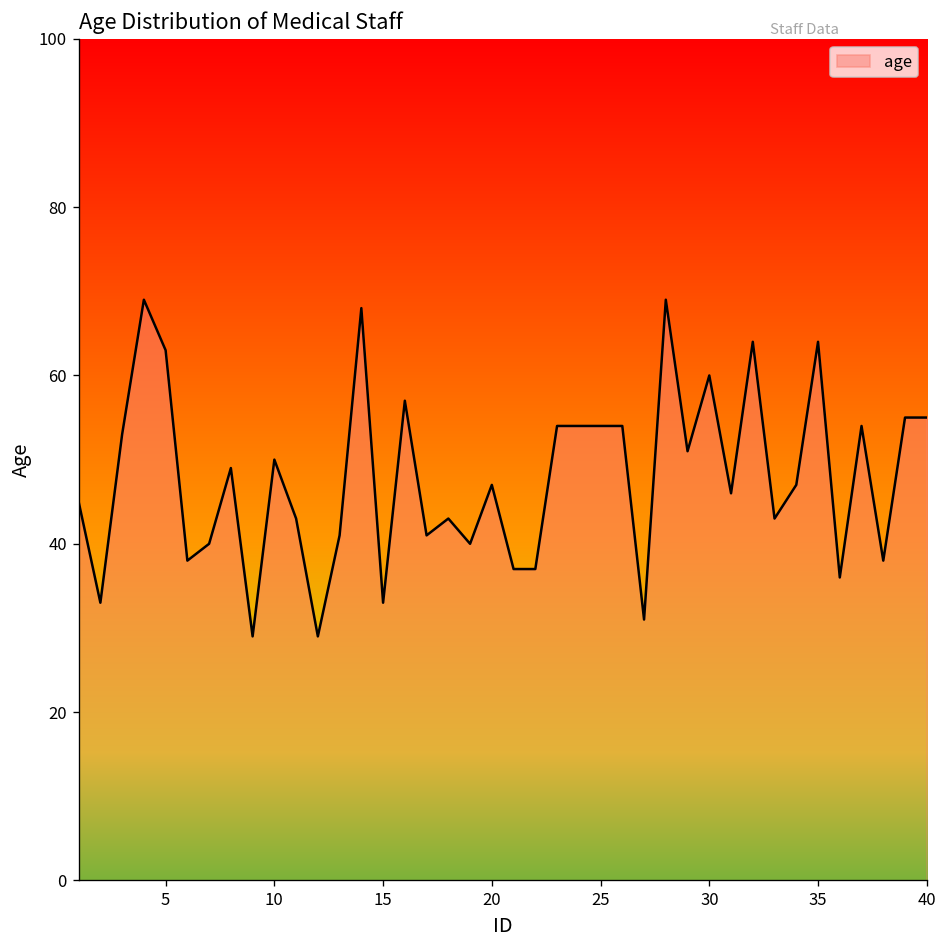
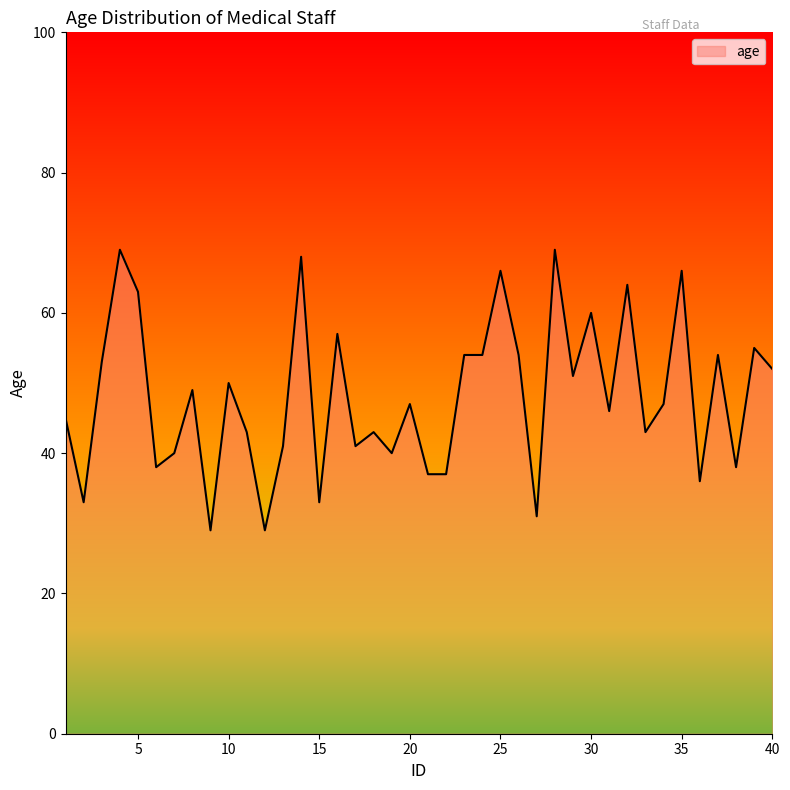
  {
    "5": 63,
    "10": 50,
    "15": 33,
    "20": 47,
-   "25": 54,
+   "25": 66,
    "30": 60,
-   "35": 64,
-   "40": 55
+   "35": 66,
+   "40": 52
  }
